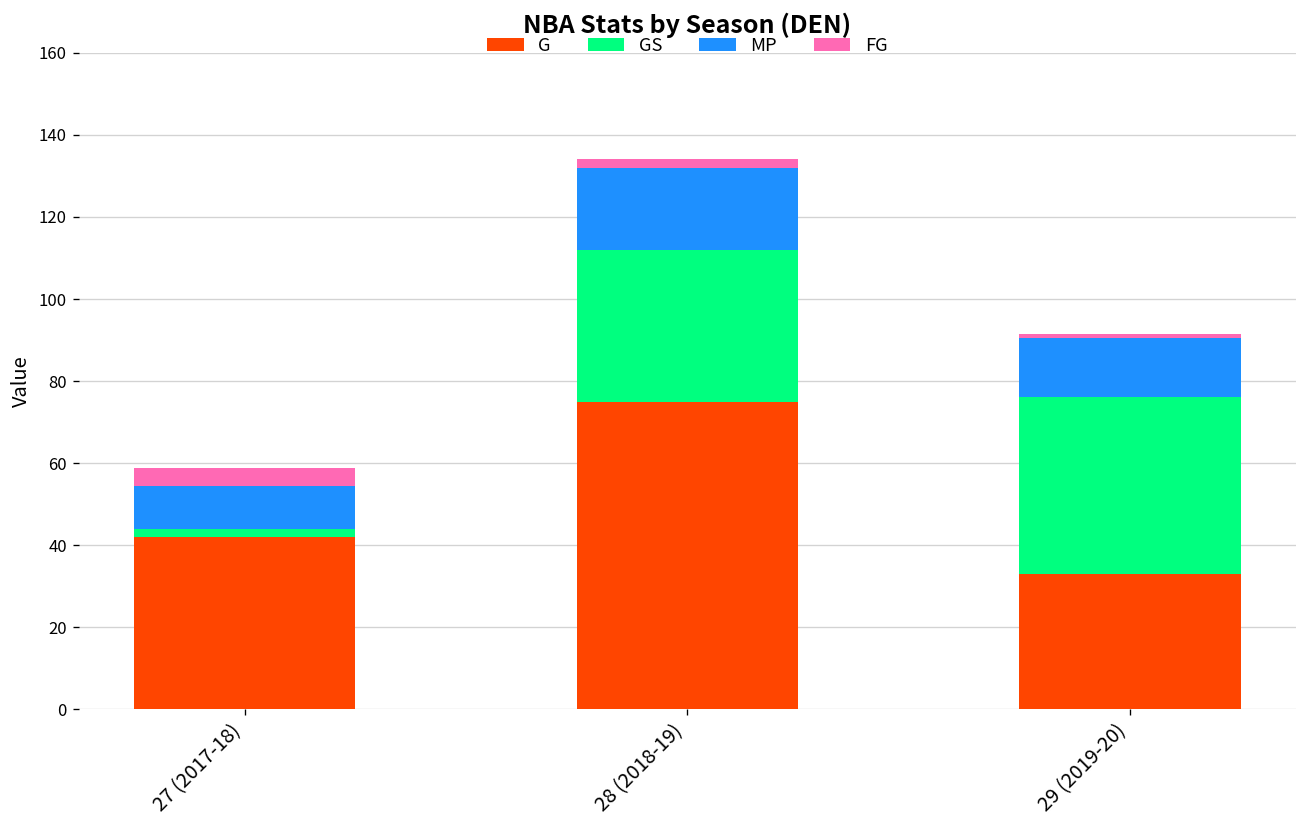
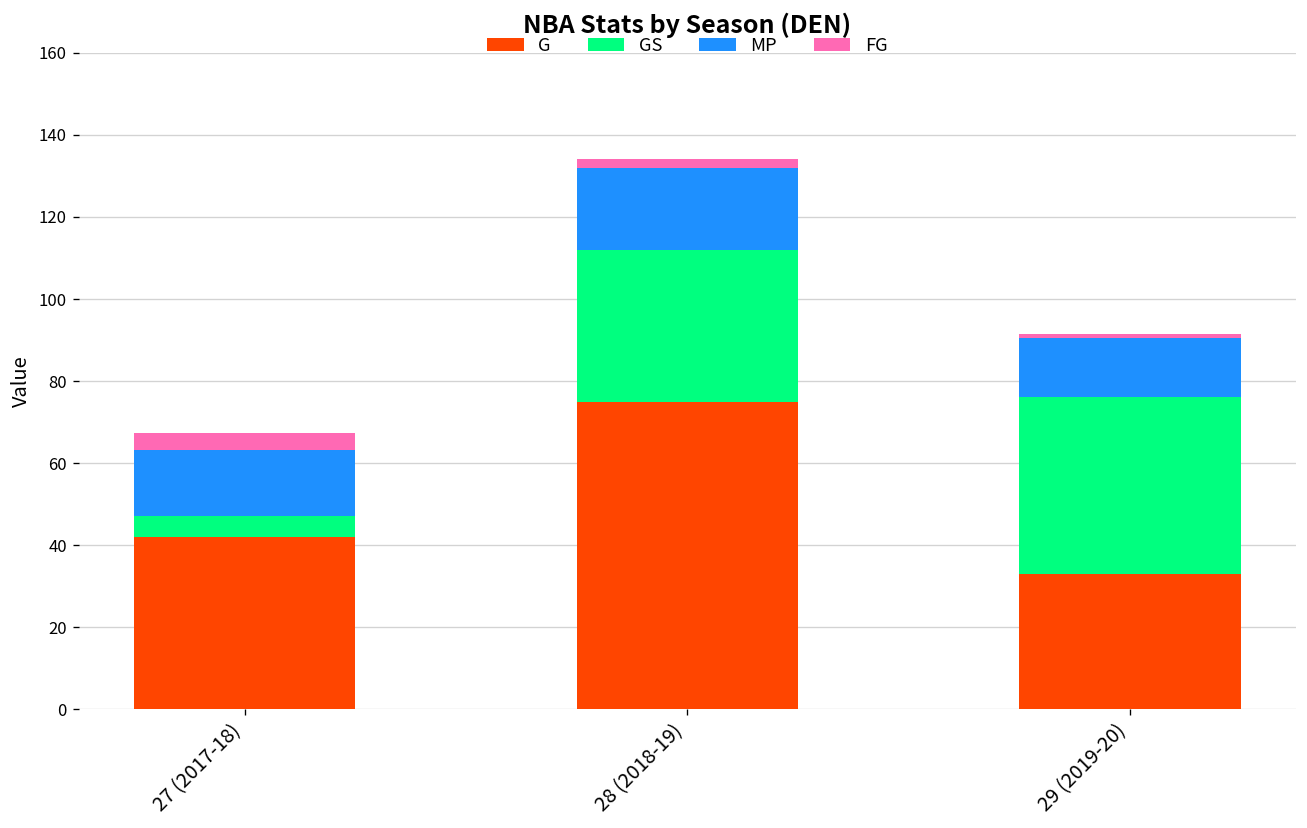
  {
    "G": {
      "27 (2017-18)": 42,
      "28 (2018-19)": 75,
      "29 (2019-20)": 33
    },
    "GS": {
-     "27 (2017-18)": 2,
+     "27 (2017-18)": 5,
      "28 (2018-19)": 37,
      "29 (2019-20)": 43
    },
    "MP": {
-     "27 (2017-18)": 11,
+     "27 (2017-18)": 16,
      "28 (2018-19)": 20,
      "29 (2019-20)": 14
    },
    "FG": {
      "27 (2017-18)": 4,
      "28 (2018-19)": 2,
      "29 (2019-20)": 1
    }
  }
